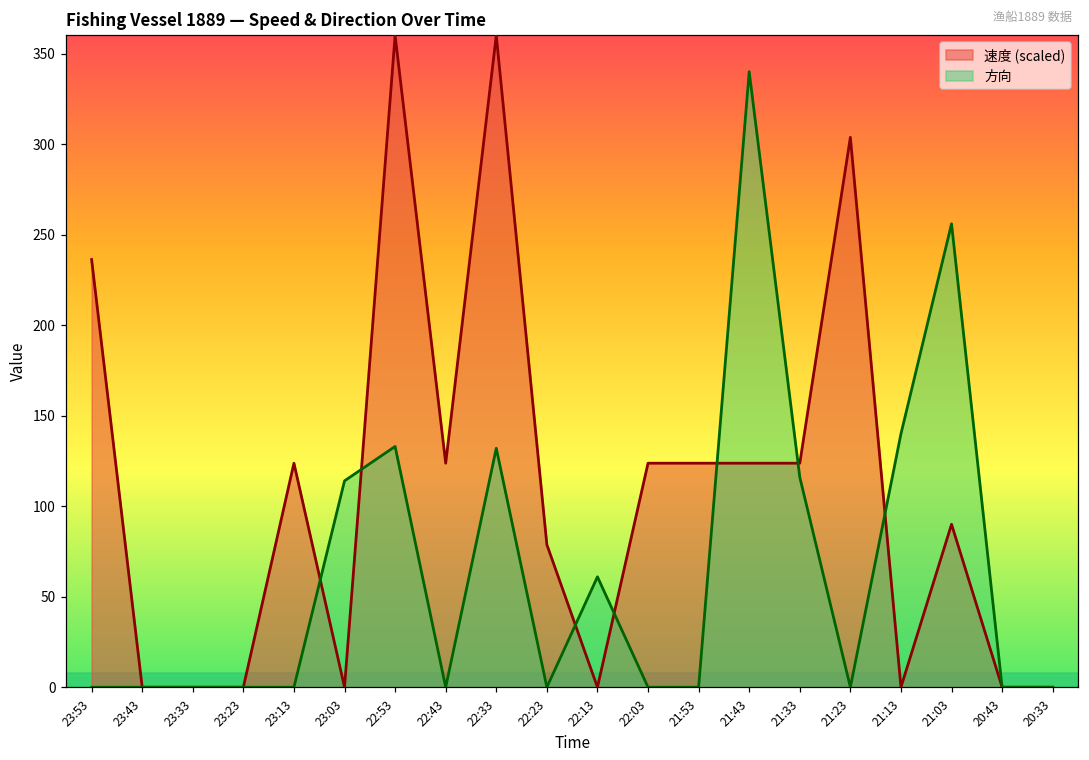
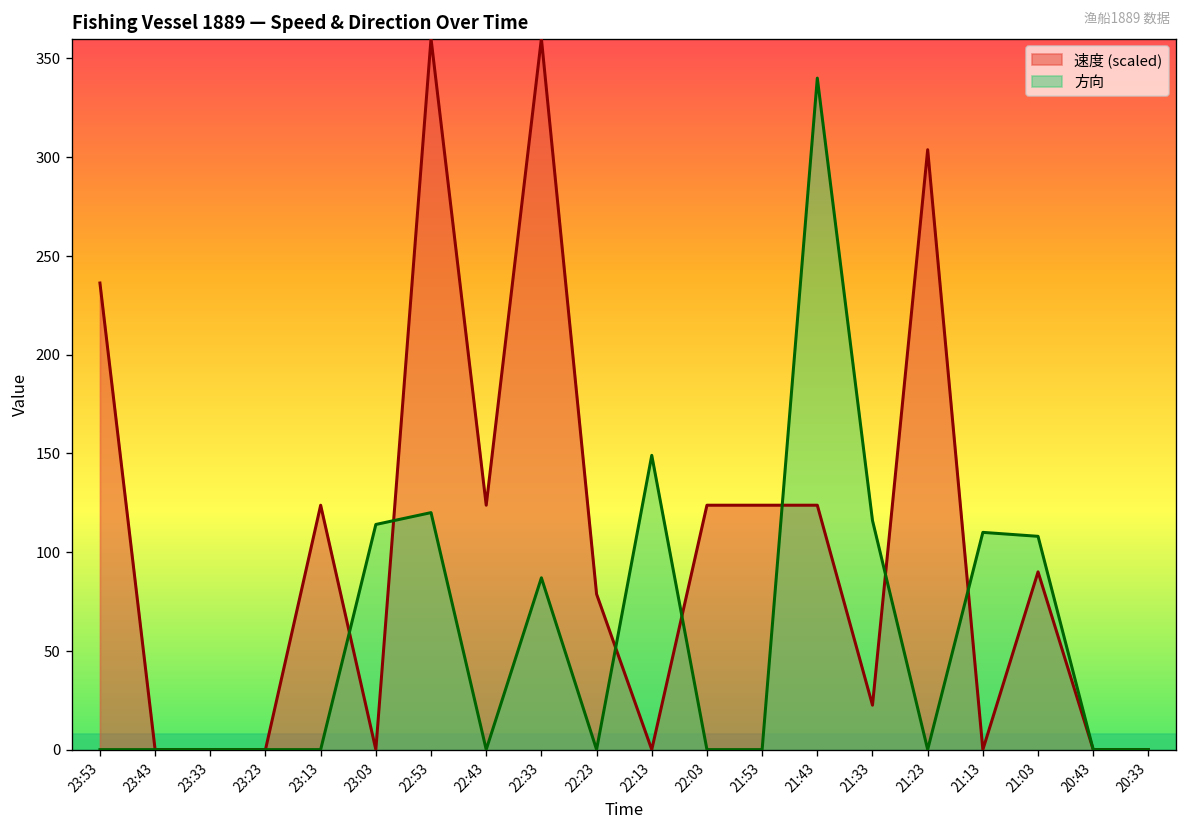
  {
    "速度 (scaled)": {
      "23:53": 236,
      "23:13": 124,
      "22:53": 360,
      "22:43": 124,
      "22:33": 360,
      "22:23": 79,
      "22:03": 124,
      "21:53": 124,
      "21:43": 124,
-     "21:33": 124,
+     "21:33": 23,
      "21:23": 304,
      "21:03": 90
    },
    "方向": {
      "23:03": 114,
-     "22:53": 133,
-     "22:33": 132,
-     "22:13": 61,
+     "22:53": 120,
+     "22:33": 87,
+     "22:13": 149,
      "21:43": 340,
      "21:33": 116,
-     "21:13": 140,
-     "21:03": 256
+     "21:13": 110,
+     "21:03": 108
    }
  }
